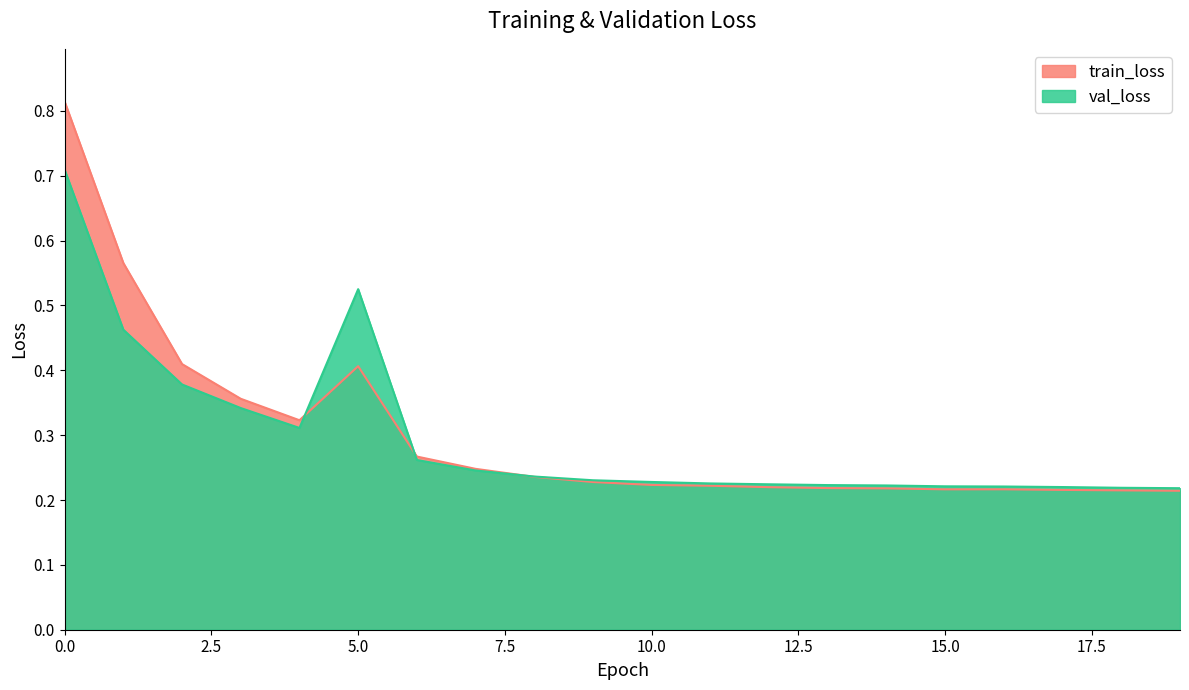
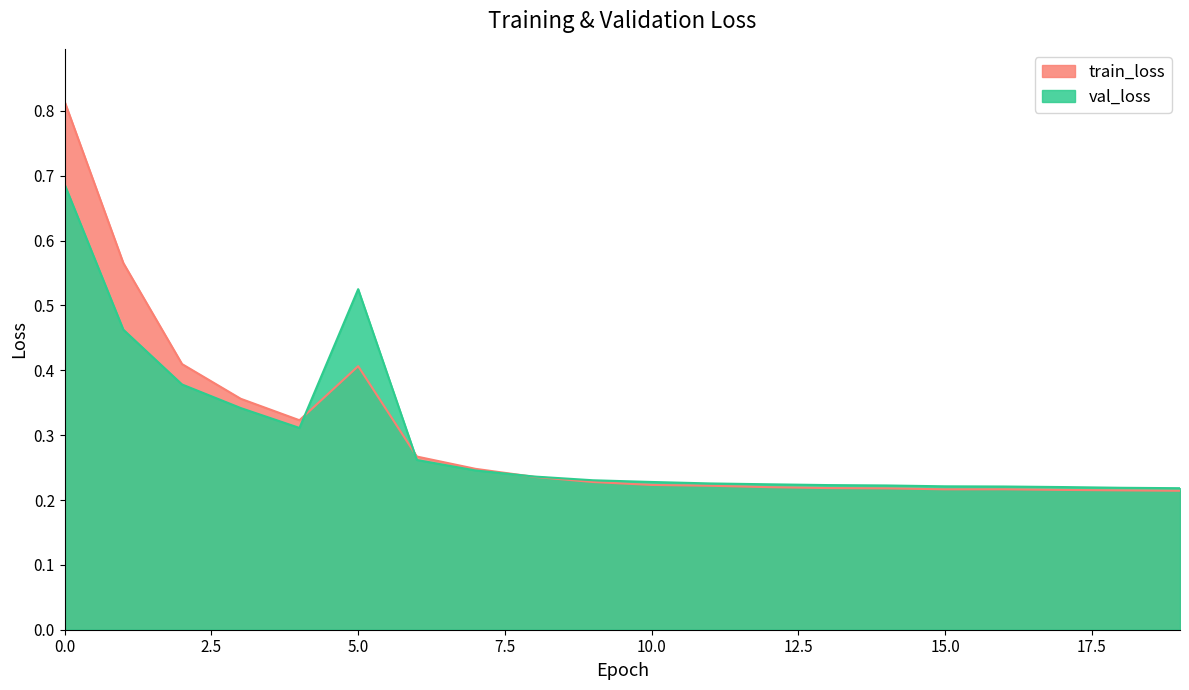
  {
    "train_loss": {
      "0.0": 0.81,
      "5.0": 0.41,
      "10.0": 0.22,
      "15.0": 0.22
    },
    "val_loss": {
-     "0.0": 0.71,
+     "0.0": 0.69,
      "5.0": 0.53,
      "10.0": 0.23,
      "15.0": 0.22
    }
  }
